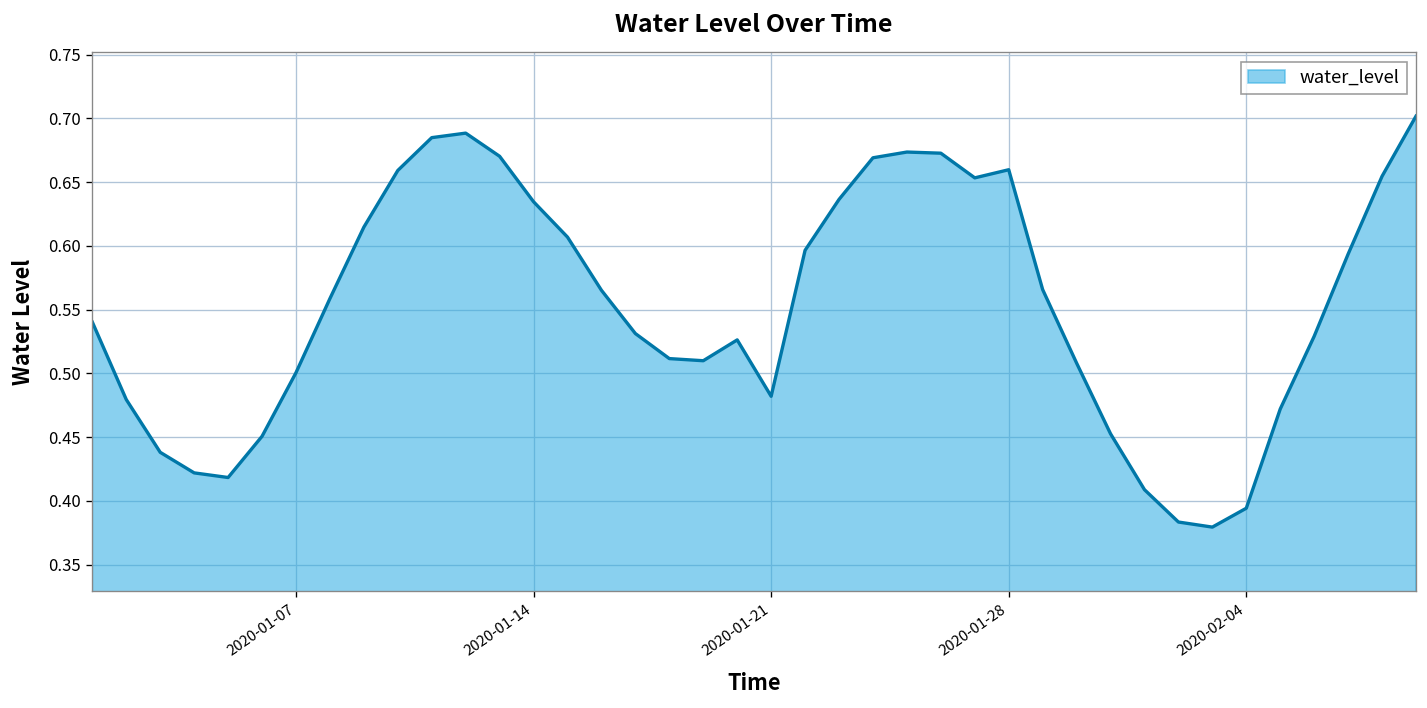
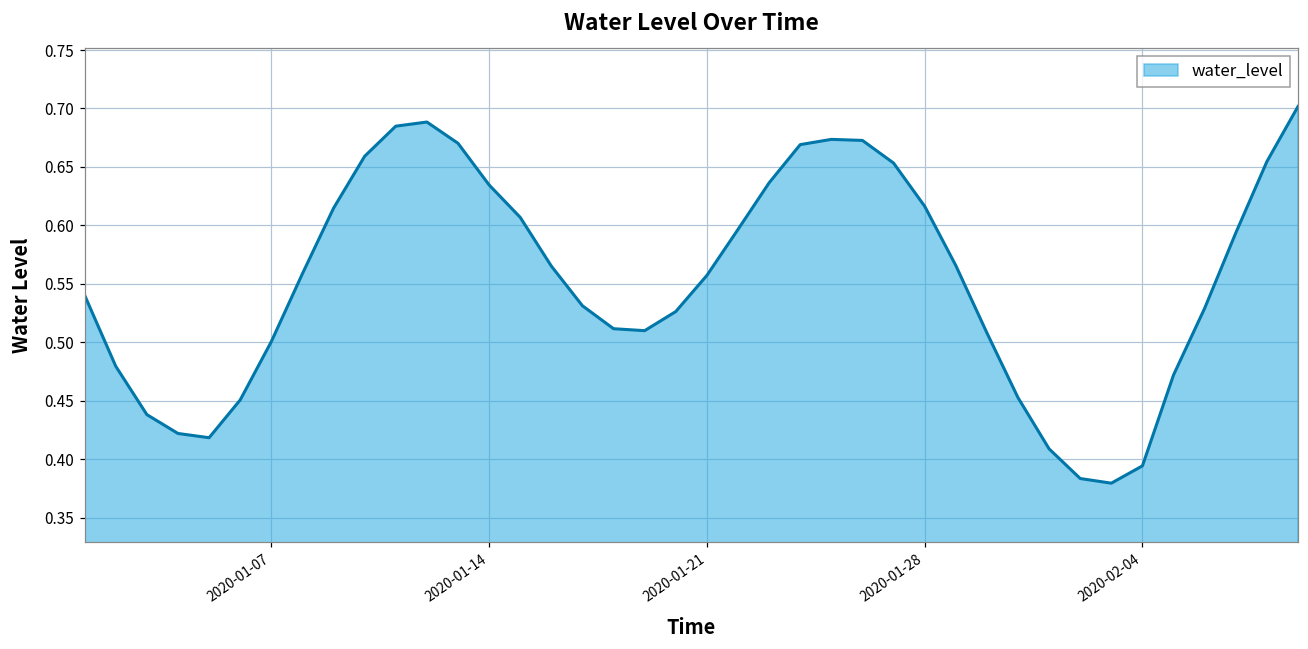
  {
    "2020-01-07": 0.500,
    "2020-01-14": 0.635,
-   "2020-01-21": 0.482,
-   "2020-01-28": 0.660,
+   "2020-01-21": 0.557,
+   "2020-01-28": 0.616,
    "2020-02-04": 0.394
  }
